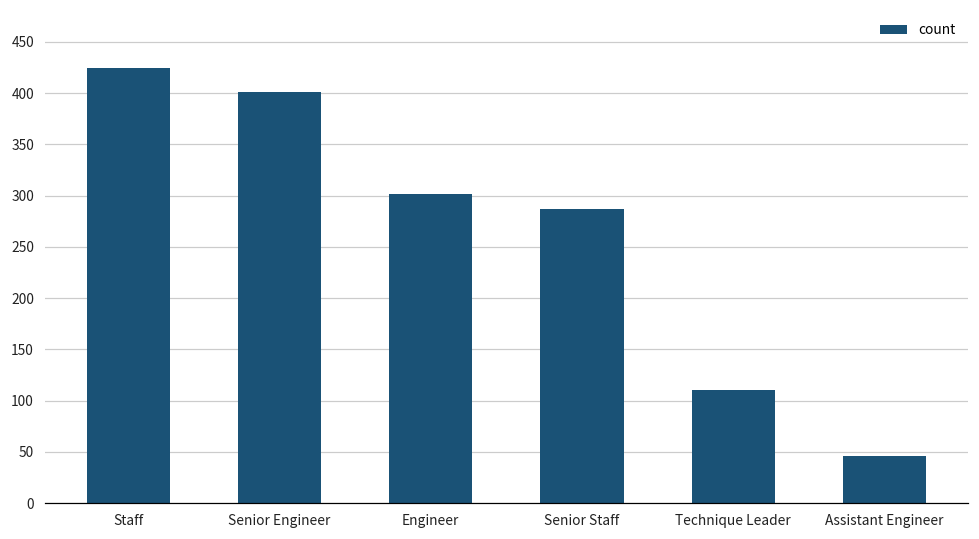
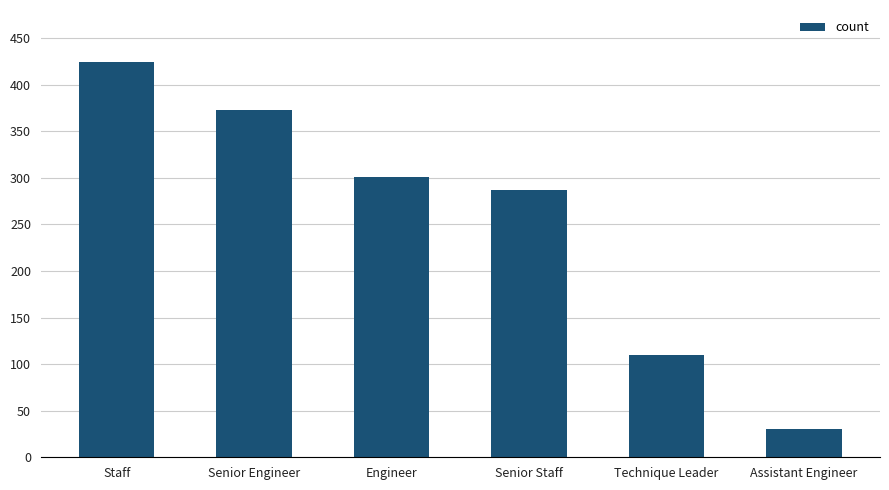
  {
    "Staff": 420,
-   "Senior Engineer": 400,
+   "Senior Engineer": 370,
    "Engineer": 300,
    "Senior Staff": 290,
    "Technique Leader": 110,
-   "Assistant Engineer": 50
+   "Assistant Engineer": 30
  }
